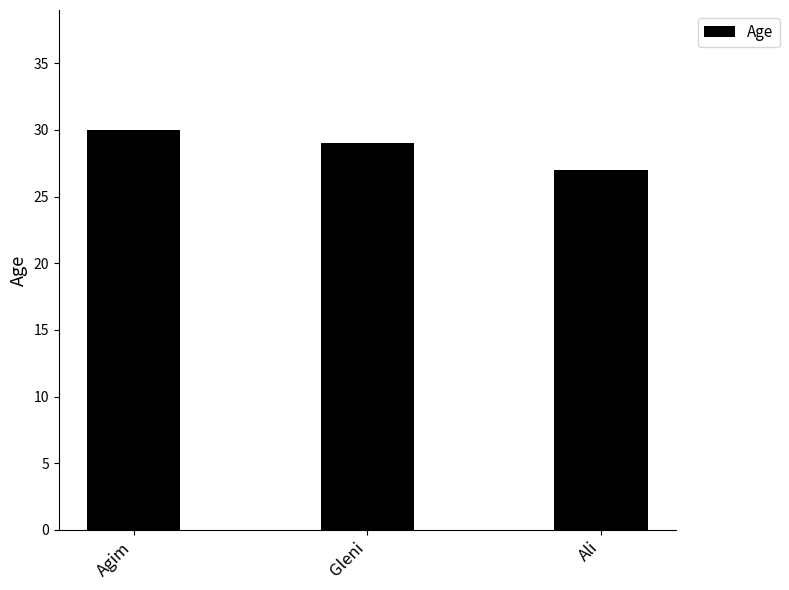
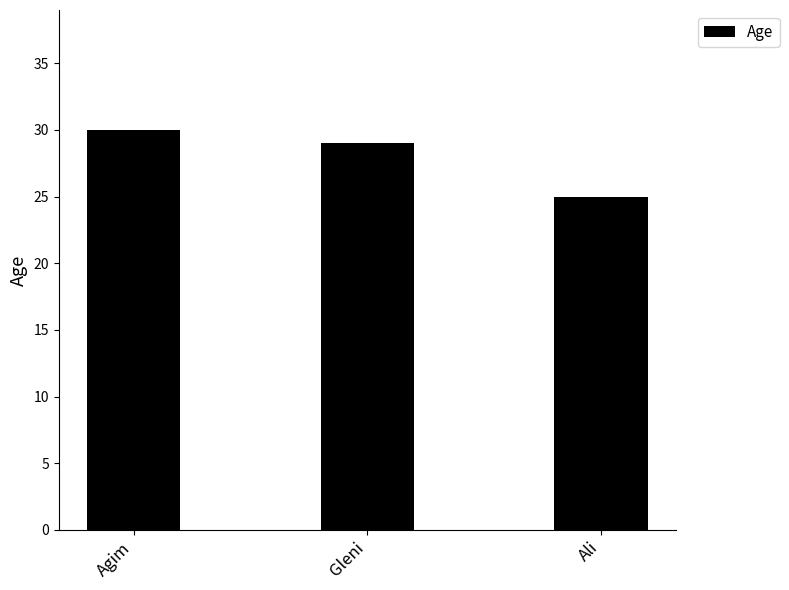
  {
    "Agim": 30,
    "Gleni": 29,
-   "Ali": 27
+   "Ali": 25
  }
